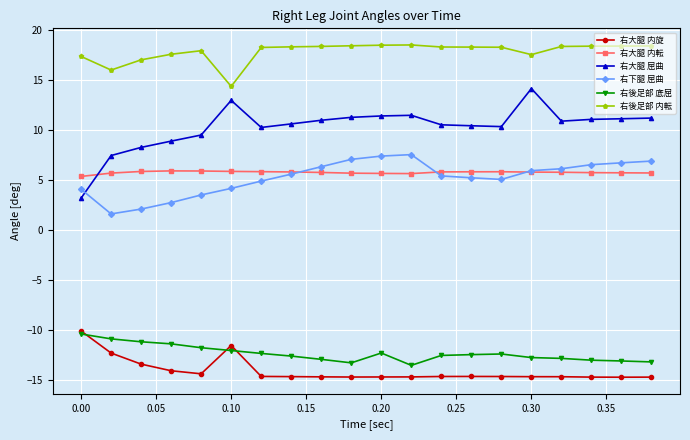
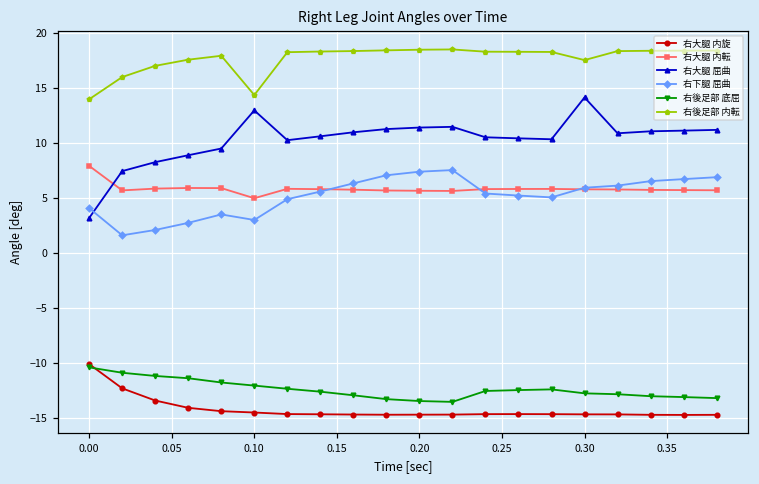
  {
    "右大腿 内旋": {
      "0.00": -10,
-     "0.10": -12,
+     "0.10": -15,
      "0.20": -15,
      "0.30": -15
    },
    "右大腿 内転": {
-     "0.00": 5,
-     "0.10": 6,
+     "0.00": 8,
+     "0.10": 5,
      "0.20": 6
    },
    "右大腿 屈曲": {
      "0.00": 3,
      "0.10": 13,
      "0.20": 11,
      "0.30": 14
    },
    "右下腿 屈曲": {
      "0.00": 4,
-     "0.10": 4,
+     "0.10": 3,
      "0.20": 7
    },
    "右後足部 底屈": {
      "0.00": -10,
      "0.10": -12,
-     "0.20": -12,
+     "0.20": -13,
      "0.30": -13
    },
    "右後足部 内転": {
-     "0.00": 17,
+     "0.00": 14,
      "0.10": 14,
      "0.20": 18,
      "0.30": 18
    }
  }
